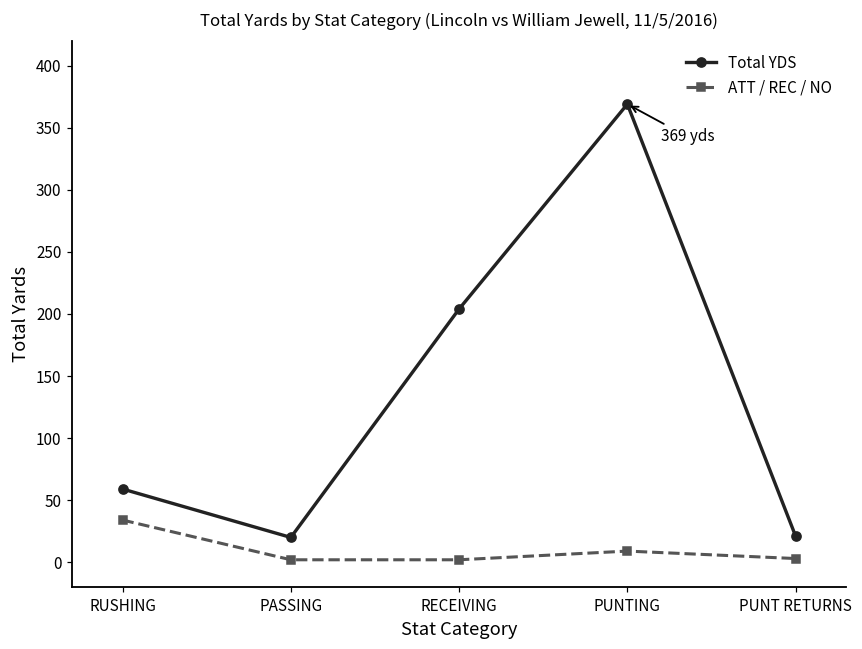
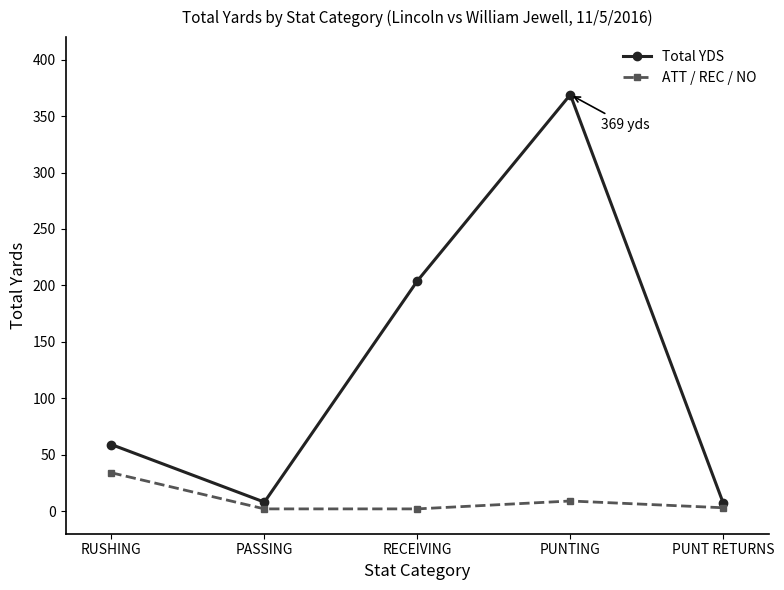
  {
    "Total YDS": {
      "RUSHING": 59,
-     "PASSING": 20,
+     "PASSING": 8,
      "RECEIVING": 204,
-     "PUNT RETURNS": 21
+     "PUNT RETURNS": 7
    },
    "ATT / REC / NO": {
      "RUSHING": 34,
      "PASSING": 2,
      "RECEIVING": 2,
      "PUNTING": 9,
      "PUNT RETURNS": 3
    }
  }
